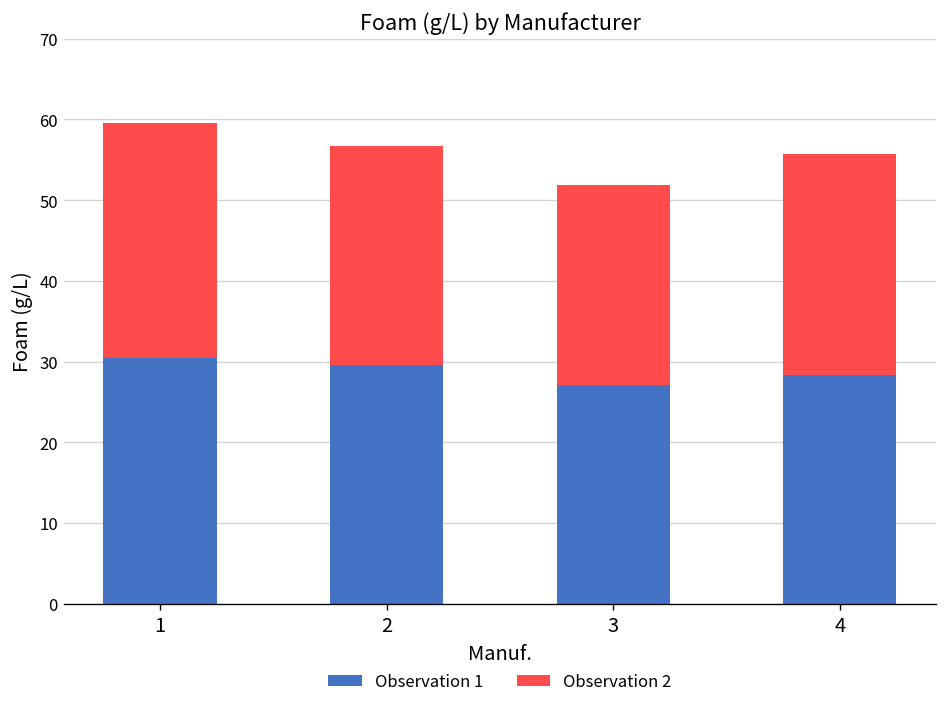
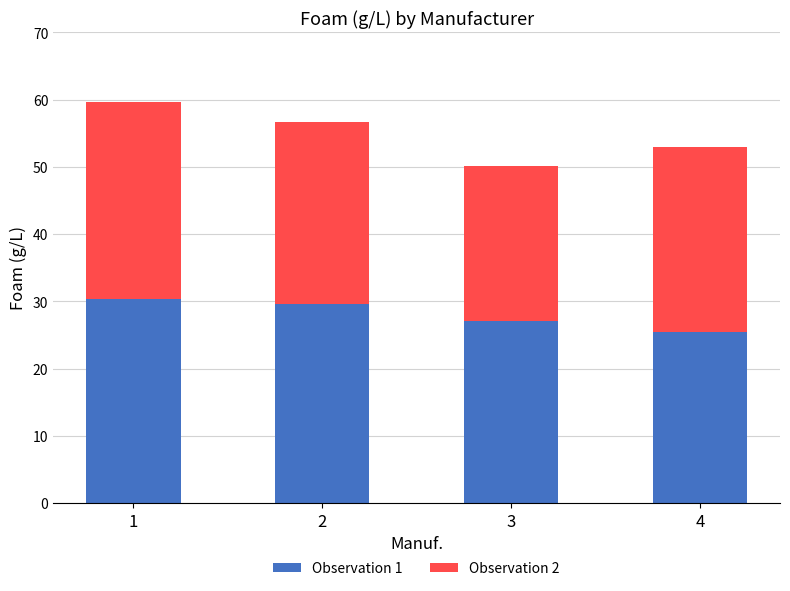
  {
    "Observation 1": {
      "1": 30,
      "2": 30,
      "3": 27,
-     "4": 28
+     "4": 26
    },
    "Observation 2": {
      "1": 29,
      "2": 27,
-     "3": 25,
+     "3": 23,
      "4": 27
    }
  }
